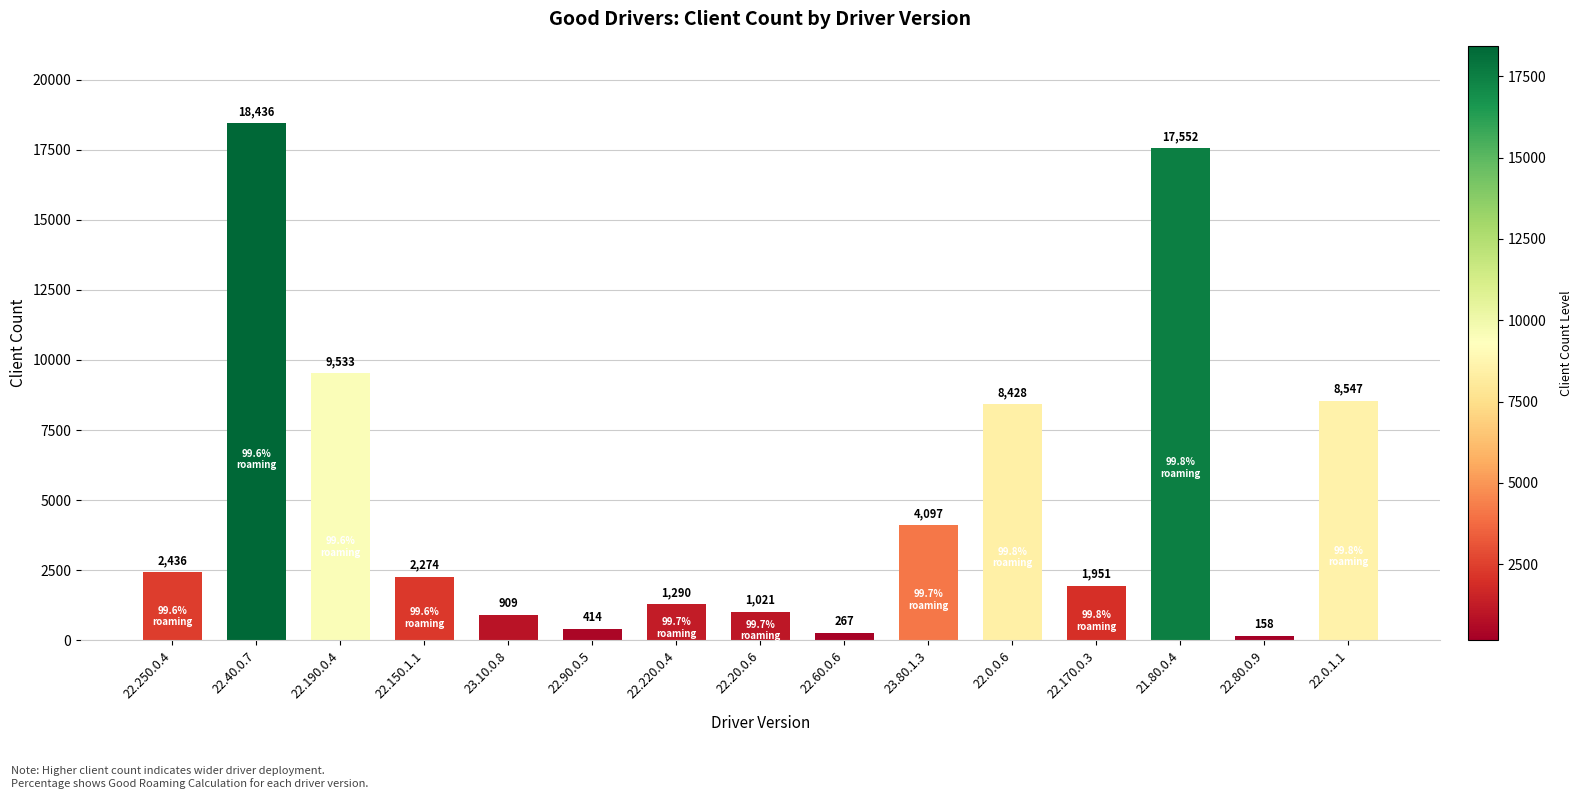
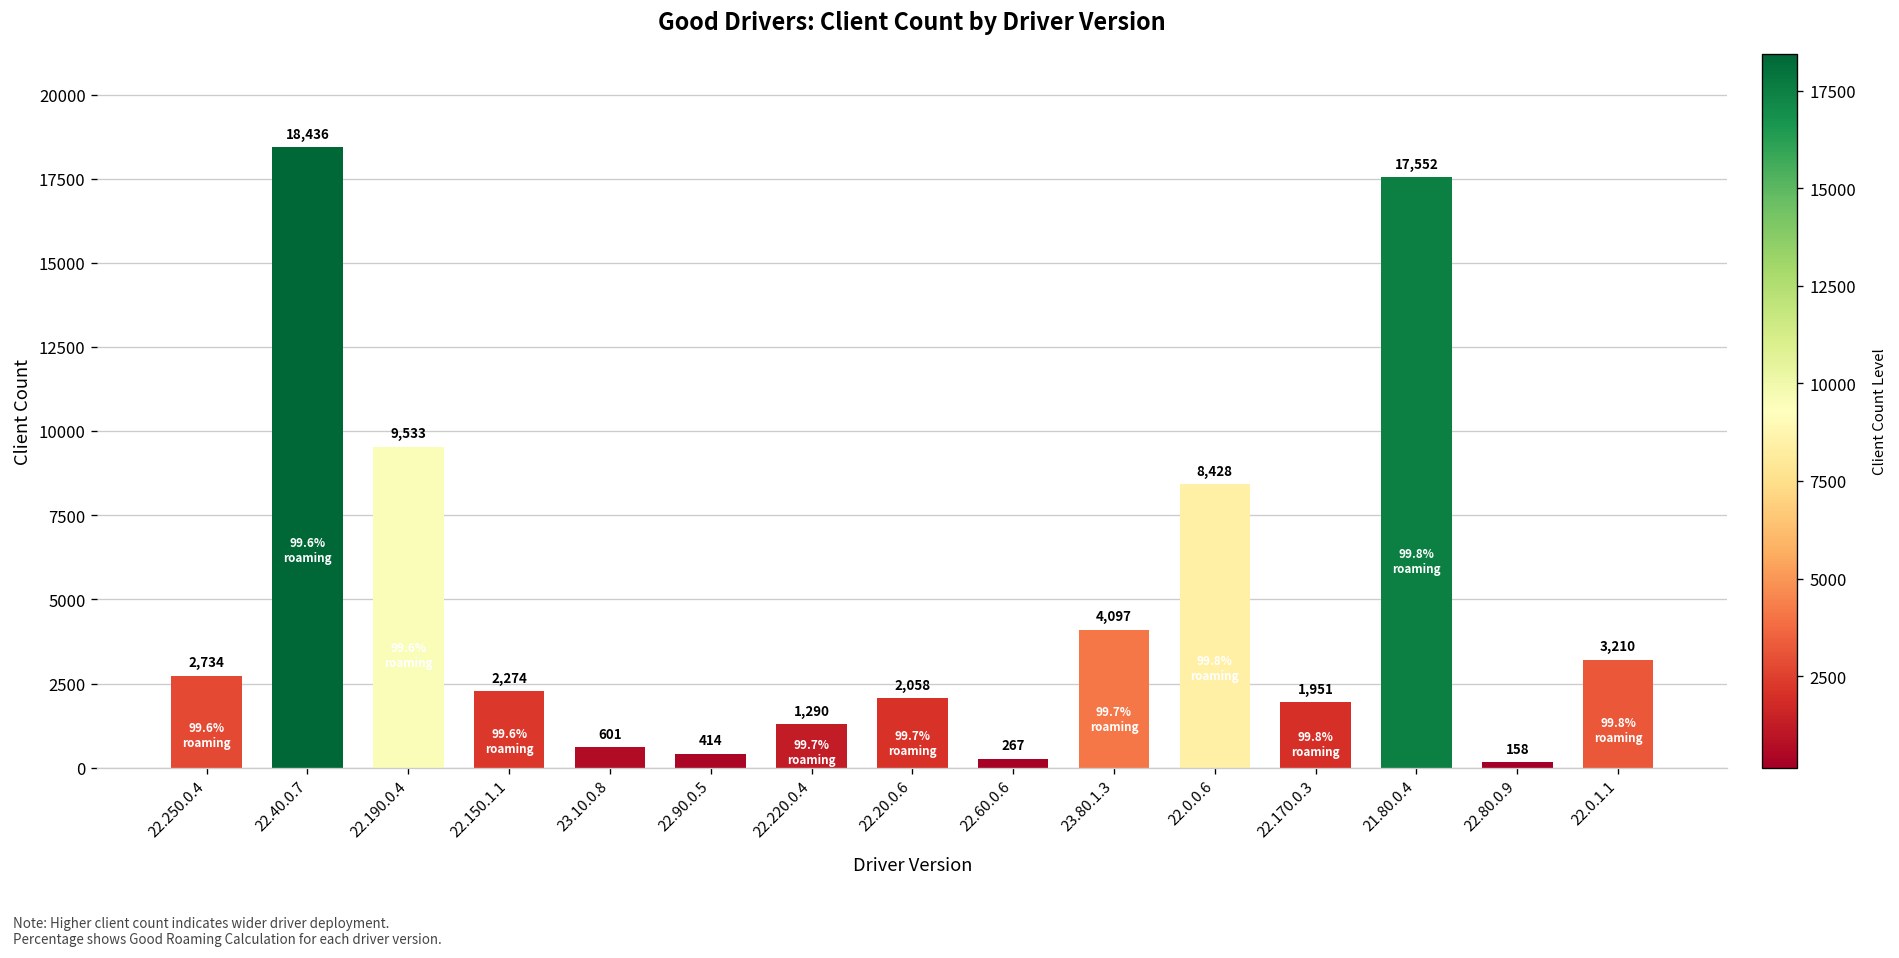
  {
-   "22.250.0.4": "2,436",
+   "22.250.0.4": "2,734",
    "22.40.0.7": "18,436",
    "22.190.0.4": "9,533",
    "22.150.1.1": "2,274",
-   "23.10.0.8": "909",
+   "23.10.0.8": "601",
    "22.90.0.5": "414",
    "22.220.0.4": "1,290",
-   "22.20.0.6": "1,021",
+   "22.20.0.6": "2,058",
    "22.60.0.6": "267",
    "23.80.1.3": "4,097",
    "22.0.0.6": "8,428",
    "22.170.0.3": "1,951",
    "21.80.0.4": "17,552",
    "22.80.0.9": "158",
-   "22.0.1.1": "8,547"
+   "22.0.1.1": "3,210"
  }
